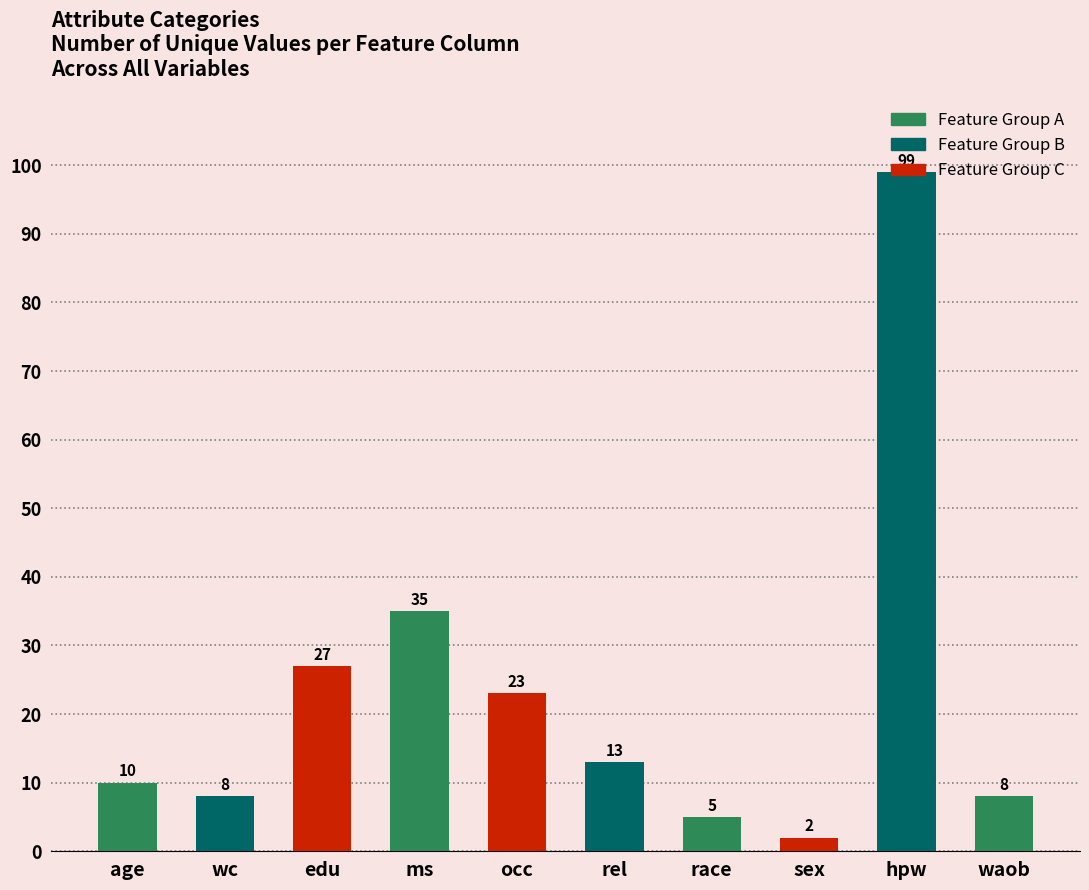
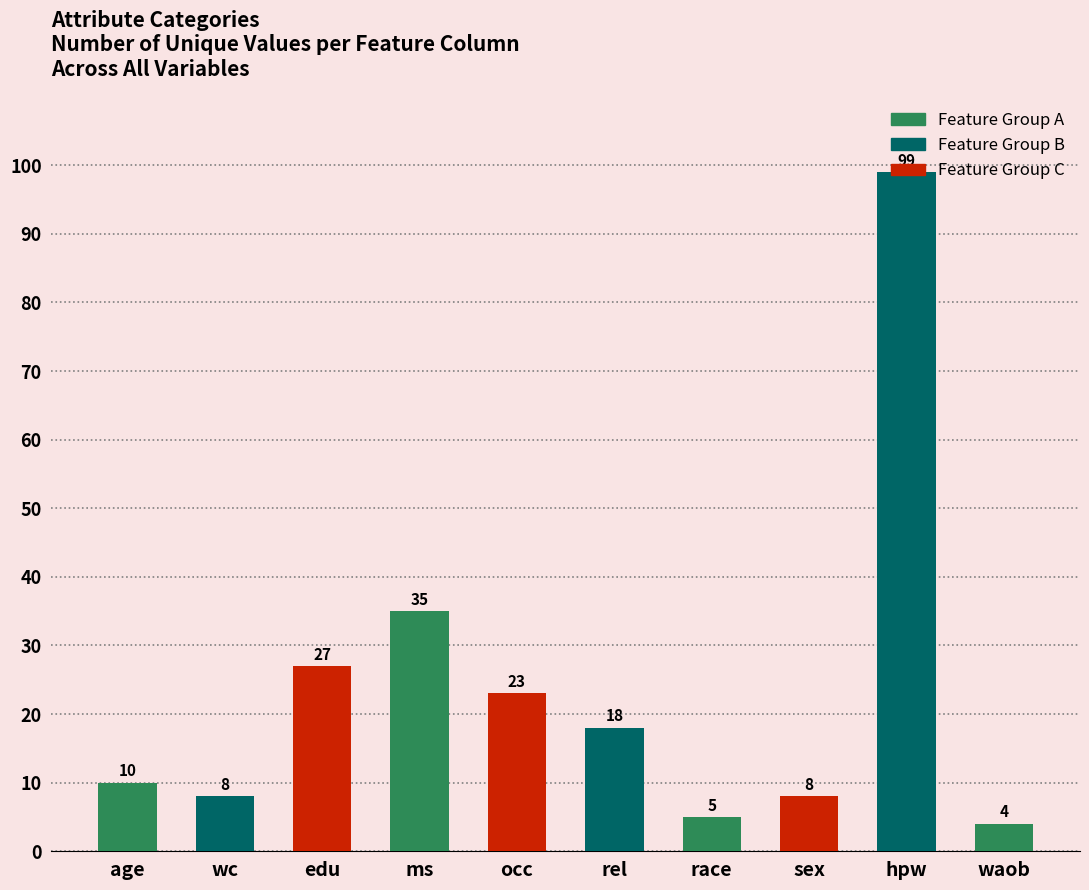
  {
    "age": 10,
    "wc": 8,
    "edu": 27,
    "ms": 35,
    "occ": 23,
-   "rel": 13,
+   "rel": 18,
    "race": 5,
-   "sex": 2,
+   "sex": 8,
    "hpw": 99,
-   "waob": 8
+   "waob": 4
  }
